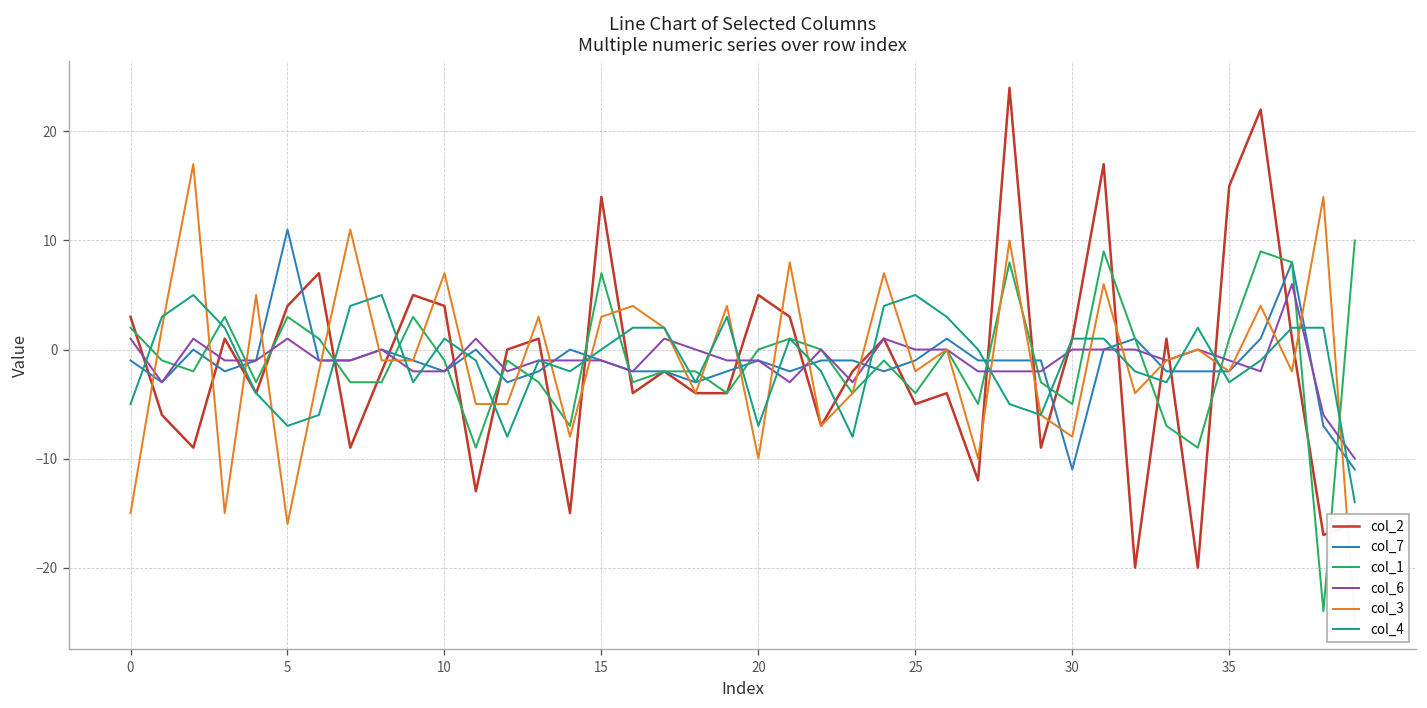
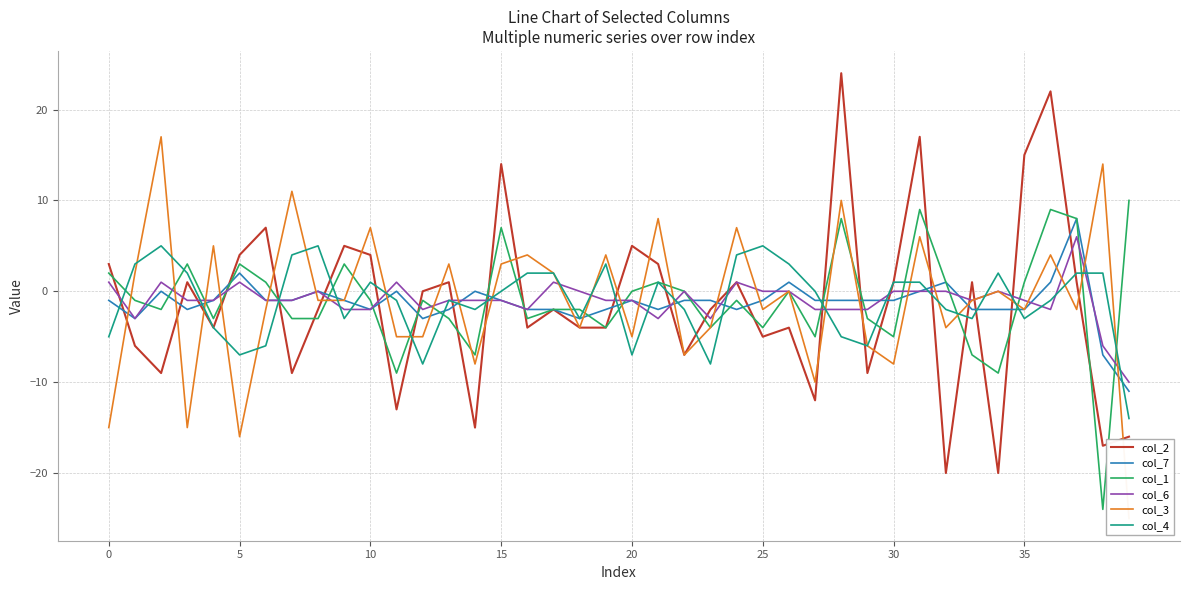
  {
    "col_2": {
      "0": 3,
      "5": 4,
      "10": 4,
      "15": 14,
      "20": 5,
      "25": -5,
      "35": 15
    },
    "col_7": {
      "0": -1,
-     "5": 11,
+     "5": 2,
      "25": -1,
-     "30": -11
+     "30": -1
    },
    "col_6": {
      "0": 1,
      "5": 1,
      "25": 0,
      "30": 0,
      "35": -1
    },
    "col_3": {
      "0": -15,
      "5": -16,
      "10": 7,
      "15": 3,
-     "20": -10,
+     "20": -5,
      "25": -2,
      "30": -8
    }
  }
